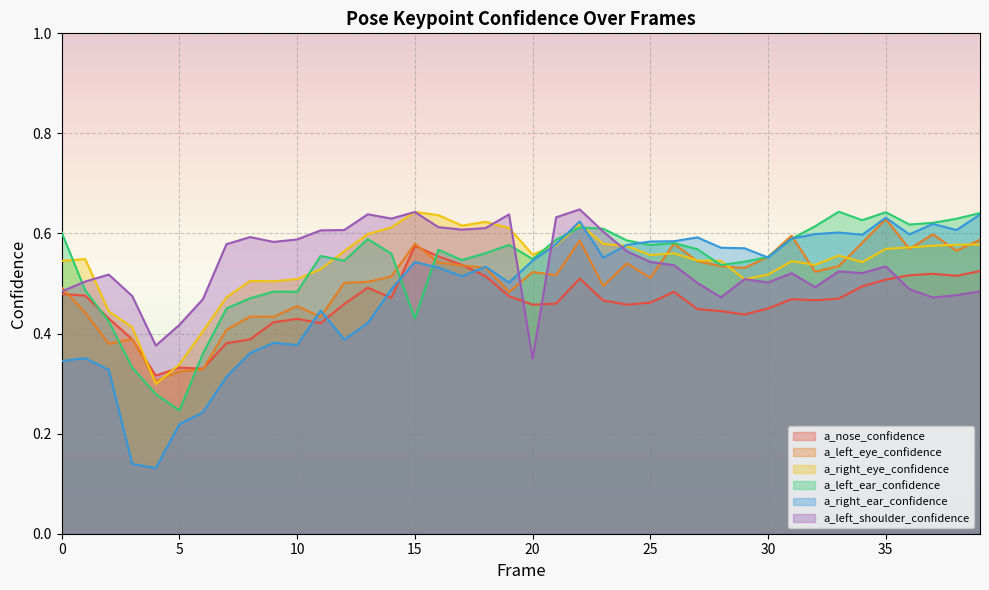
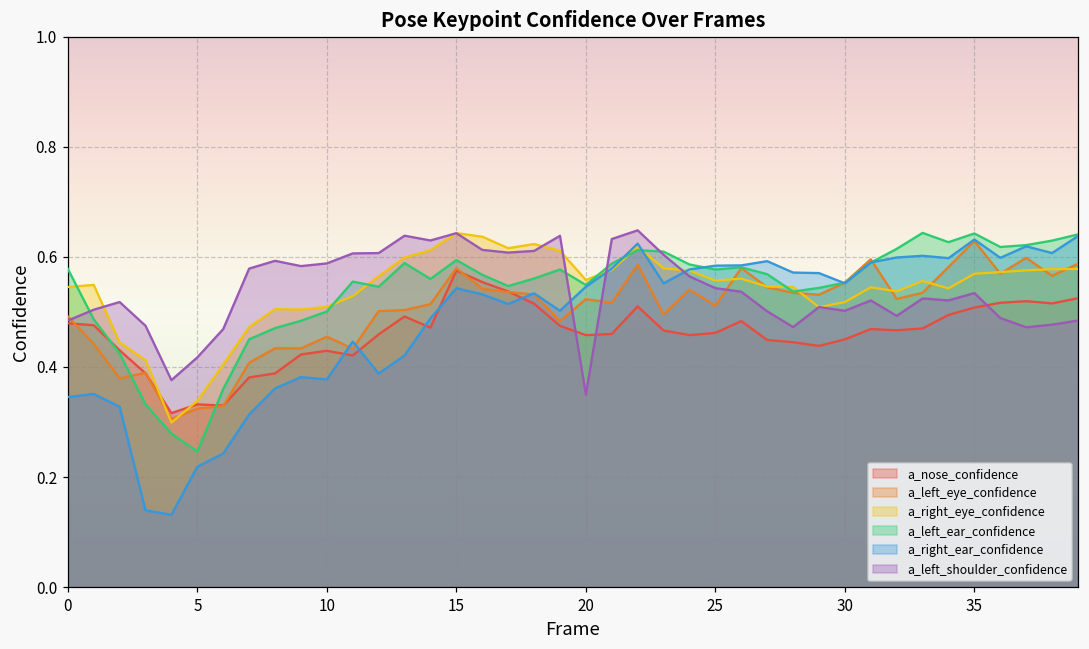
  {
    "a_left_ear_confidence": {
-     "0": 0.60,
+     "0": 0.58,
      "5": 0.25,
-     "10": 0.48,
-     "15": 0.43,
+     "10": 0.50,
+     "15": 0.59,
      "25": 0.58,
      "35": 0.64
    },
    "a_right_ear_confidence": {
      "0": 0.35,
      "5": 0.22,
      "10": 0.38,
      "15": 0.54,
      "25": 0.58
    },
    "a_left_shoulder_confidence": {
      "5": 0.42,
      "10": 0.59,
      "20": 0.35,
      "25": 0.54,
      "30": 0.50,
      "35": 0.53
    }
  }
